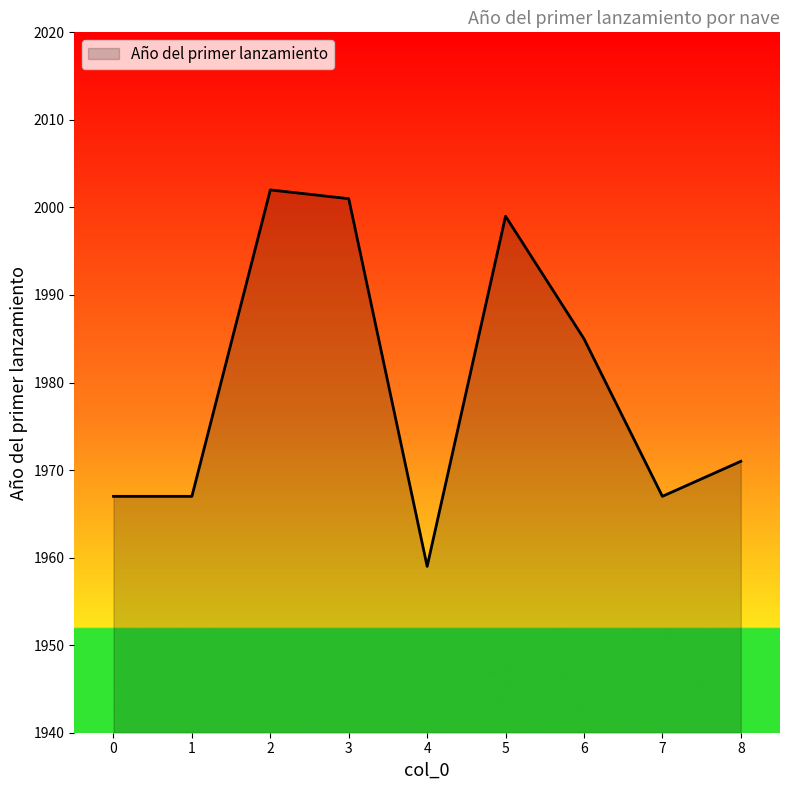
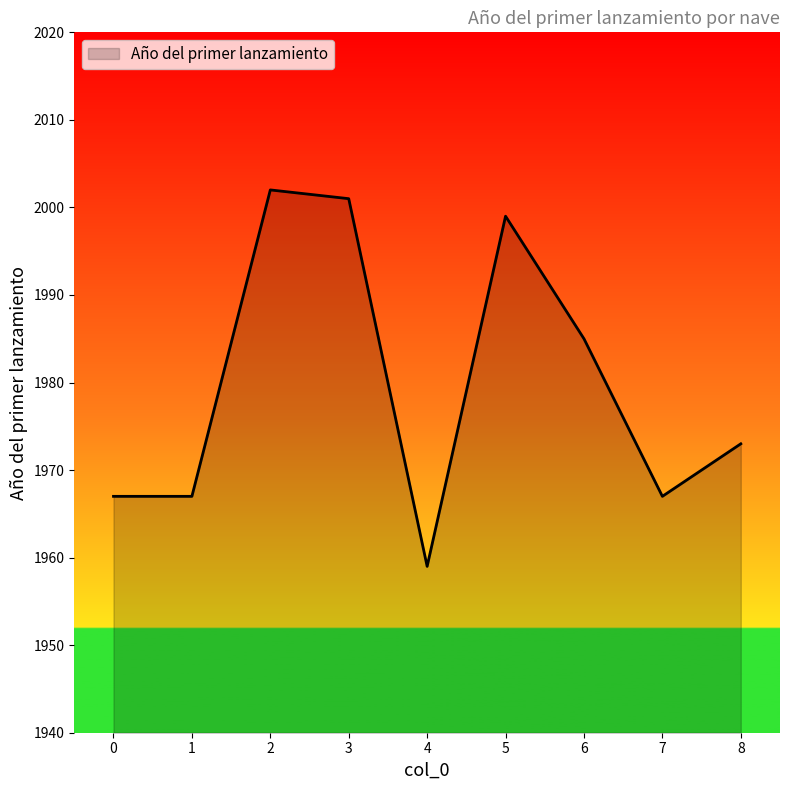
  {
    "0": 1967,
    "1": 1967,
    "2": 2002,
    "3": 2001,
    "4": 1959,
    "5": 1999,
    "6": 1985,
    "7": 1967,
-   "8": 1971
+   "8": 1973
  }
